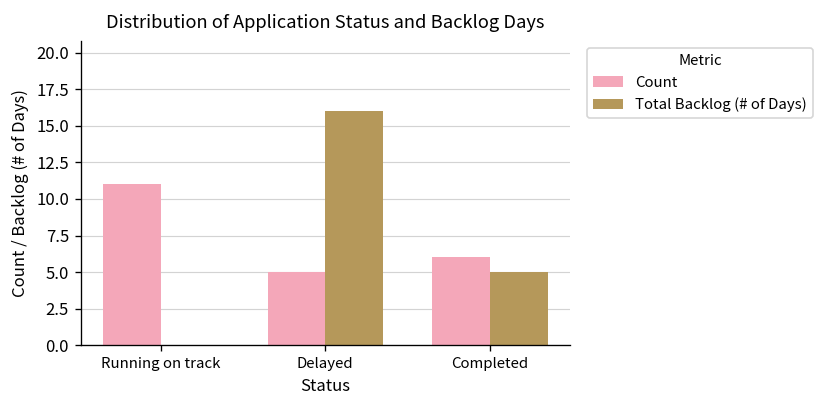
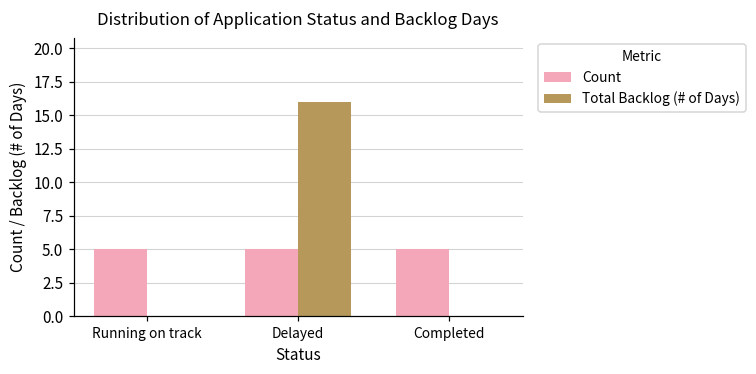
  {
    "Count": {
-     "Running on track": 11,
+     "Running on track": 5,
      "Delayed": 5,
-     "Completed": 6
+     "Completed": 5
    },
    "Total Backlog (# of Days)": {
      "Running on track": 0,
      "Delayed": 16,
-     "Completed": 5
+     "Completed": 0
    }
  }
